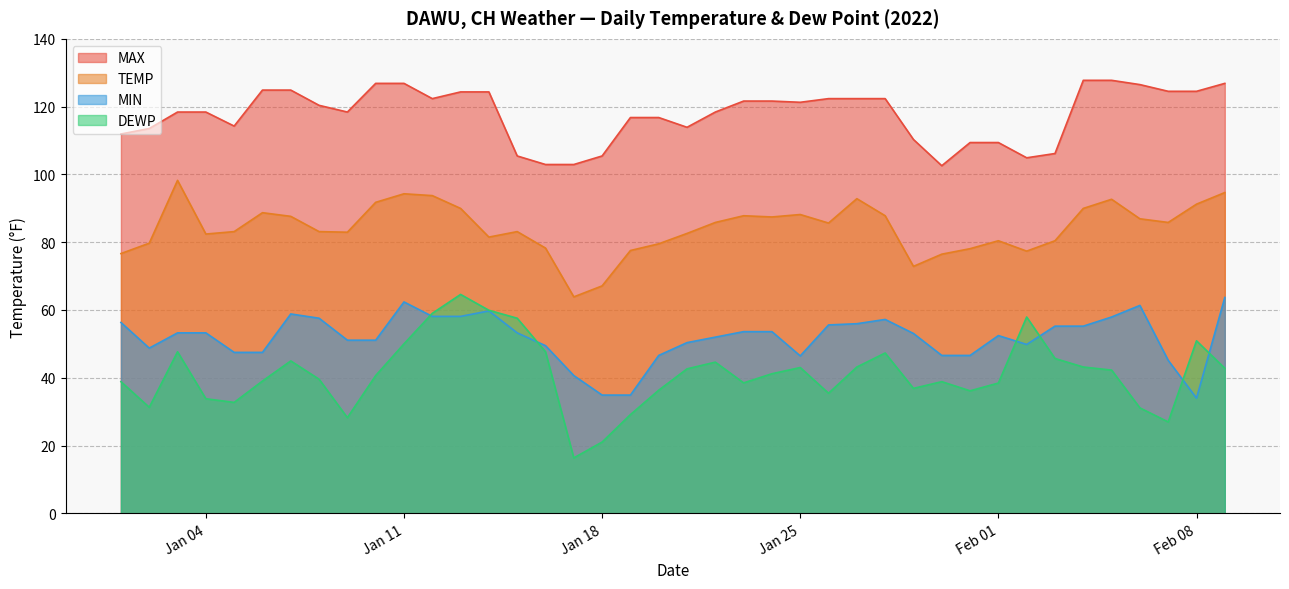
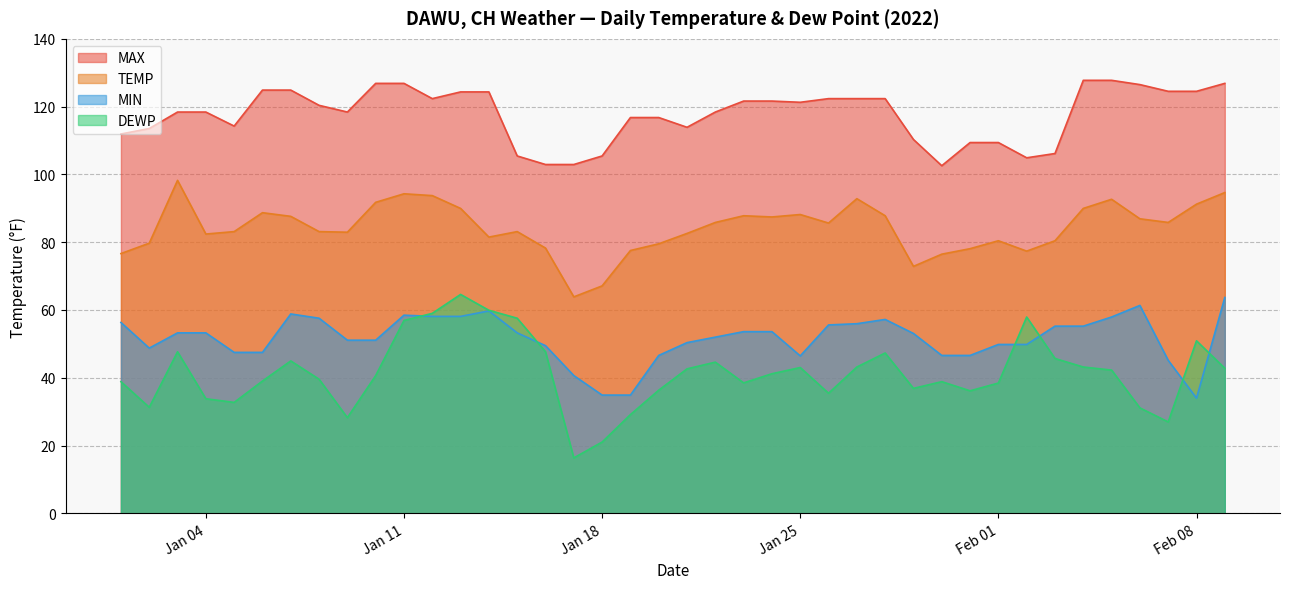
  {
    "MIN": {
      "Jan 04": 53,
-     "Jan 11": 62,
+     "Jan 11": 58,
      "Jan 18": 35,
      "Jan 25": 46,
-     "Feb 01": 52,
+     "Feb 01": 50,
      "Feb 08": 34
    },
    "DEWP": {
      "Jan 04": 34,
-     "Jan 11": 50,
+     "Jan 11": 57,
      "Jan 18": 21,
      "Jan 25": 43,
      "Feb 01": 38,
      "Feb 08": 51
    }
  }
